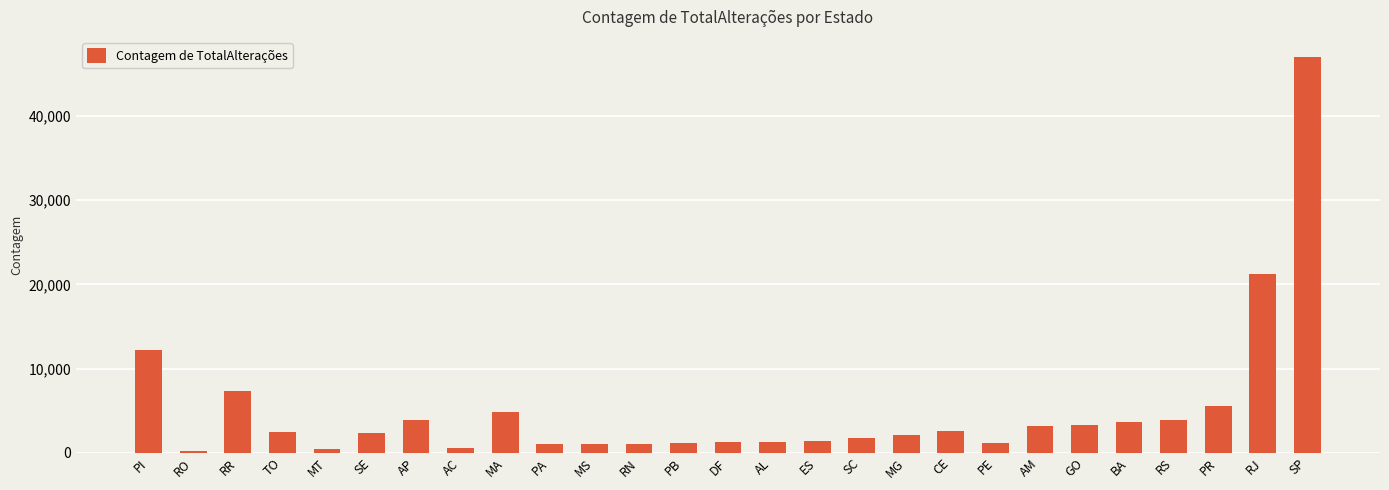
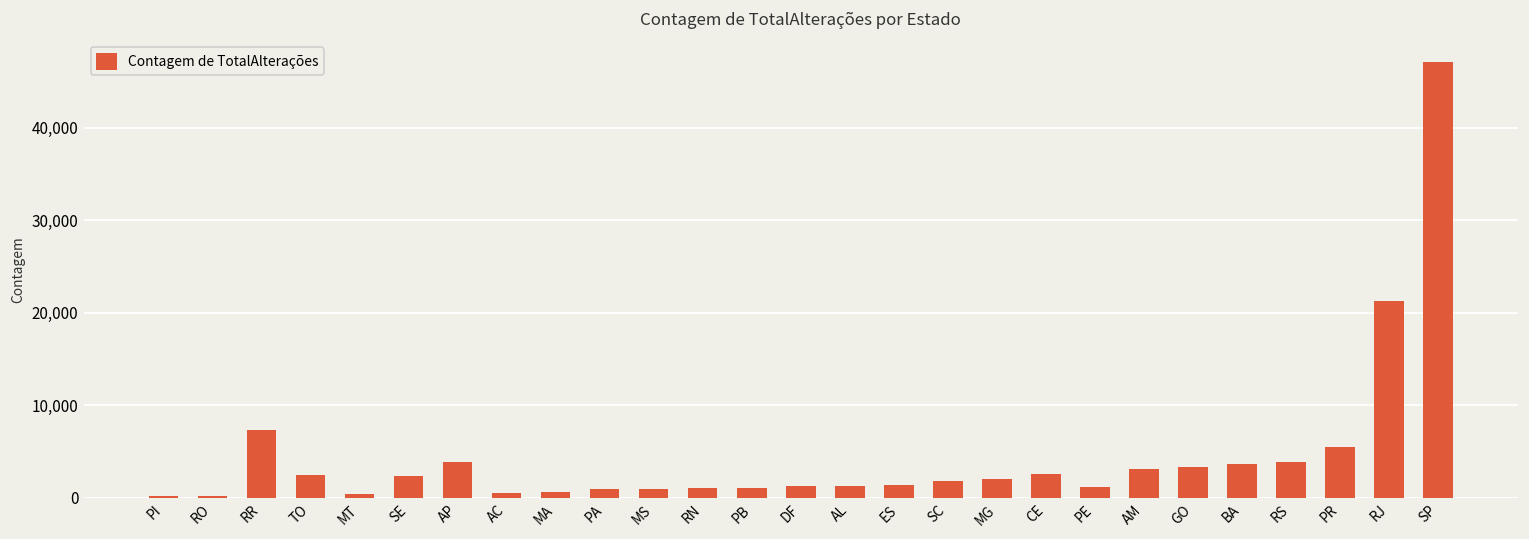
  {
-   "PI": "12,000",
+   "PI": "0",
    "RR": "7,000",
    "TO": "2,000",
    "MT": "0",
    "SE": "2,000",
    "AP": "4,000",
    "AC": "1,000",
-   "MA": "5,000",
+   "MA": "1,000",
    "PA": "1,000",
    "MS": "1,000",
    "RN": "1,000",
    "PB": "1,000",
    "DF": "1,000",
    "AL": "1,000",
    "ES": "1,000",
    "SC": "2,000",
    "MG": "2,000",
    "CE": "3,000",
    "PE": "1,000",
    "AM": "3,000",
    "GO": "3,000",
    "BA": "4,000",
    "RS": "4,000",
    "PR": "6,000",
    "RJ": "21,000",
    "SP": "47,000"
  }
